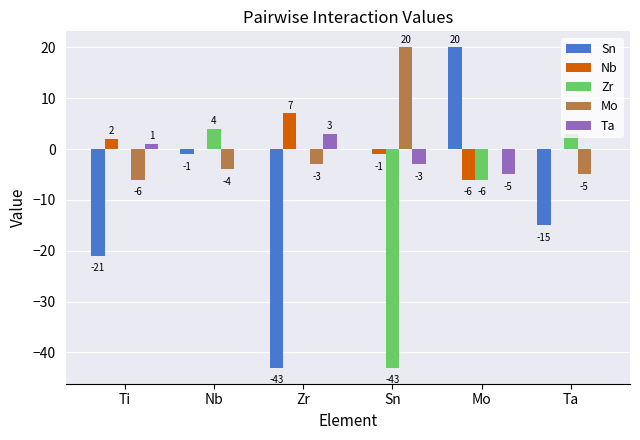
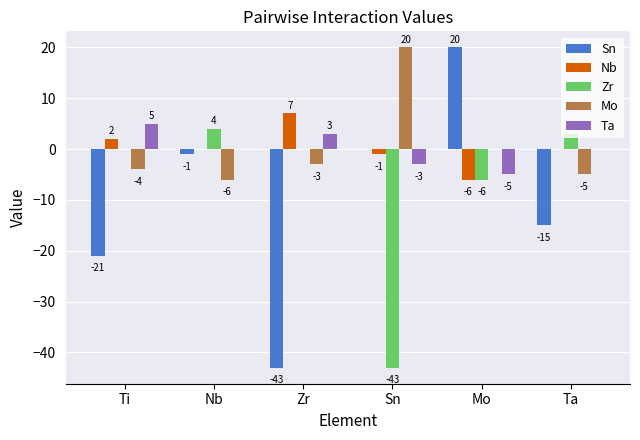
  {
    "Sn": {
      "Ti": -21,
      "Nb": -1,
      "Zr": -43,
      "Mo": 20,
      "Ta": -15
    },
    "Nb": {
      "Ti": 2,
      "Zr": 7,
      "Sn": -1,
      "Mo": -6
    },
    "Zr": {
      "Nb": 4,
      "Sn": -43,
      "Mo": -6
    },
    "Mo": {
-     "Ti": -6,
-     "Nb": -4,
+     "Ti": -4,
+     "Nb": -6,
      "Zr": -3,
      "Sn": 20,
      "Ta": -5
    },
    "Ta": {
-     "Ti": 1,
+     "Ti": 5,
      "Zr": 3,
      "Sn": -3,
      "Mo": -5
    }
  }
